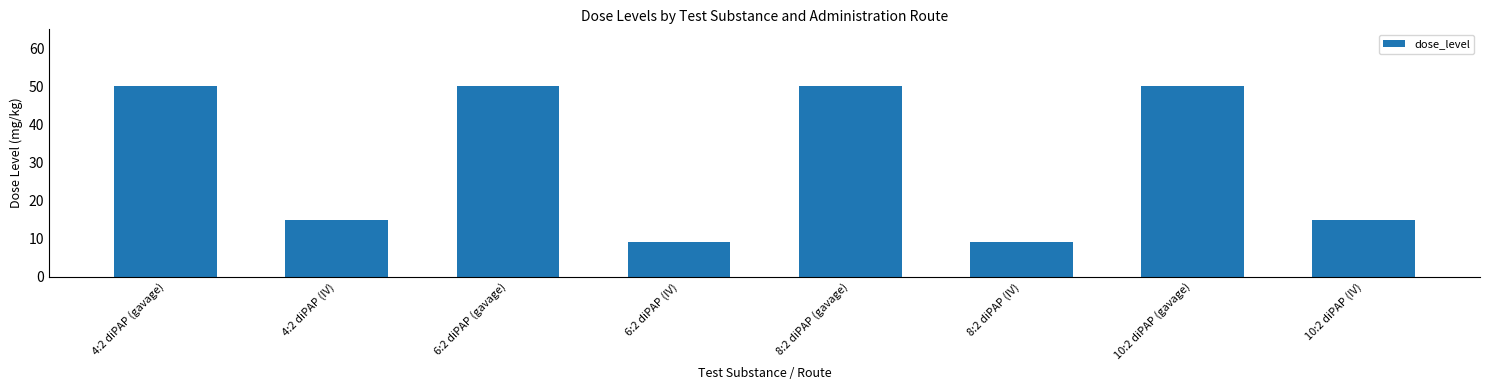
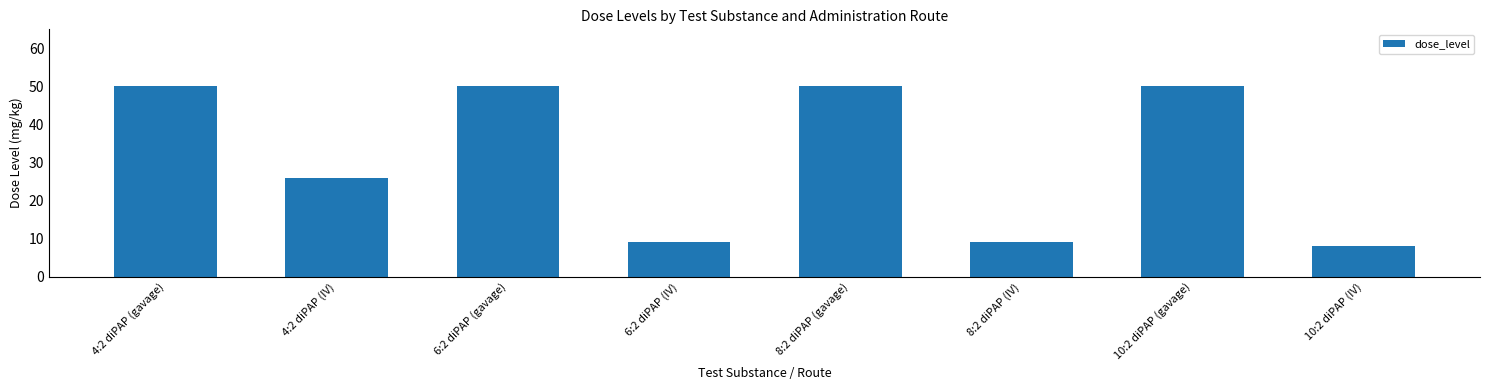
  {
    "4:2 diPAP (gavage)": 50,
-   "4:2 diPAP (IV)": 15,
+   "4:2 diPAP (IV)": 26,
    "6:2 diPAP (gavage)": 50,
    "6:2 diPAP (IV)": 9,
    "8:2 diPAP (gavage)": 50,
    "8:2 diPAP (IV)": 9,
    "10:2 diPAP (gavage)": 50,
-   "10:2 diPAP (IV)": 15
+   "10:2 diPAP (IV)": 8
  }
